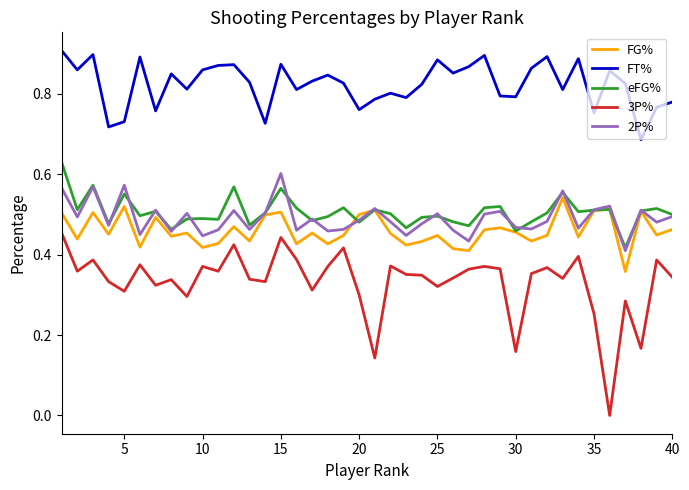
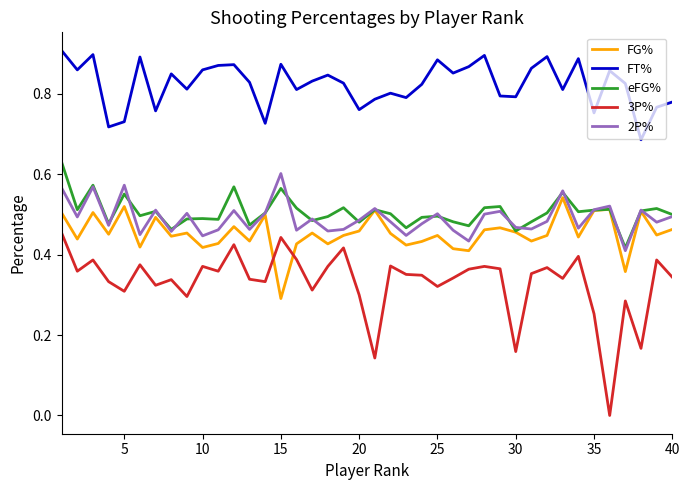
  {
    "FG%": {
      "5": 0.52,
      "10": 0.42,
-     "15": 0.51,
-     "20": 0.50,
+     "15": 0.29,
+     "20": 0.46,
      "25": 0.45,
      "40": 0.46
    },
    "FT%": {
      "5": 0.73,
      "10": 0.86,
      "15": 0.87,
      "20": 0.76,
      "25": 0.89,
      "30": 0.79,
      "40": 0.78
    },
    "eFG%": {
      "5": 0.55,
      "10": 0.49,
      "15": 0.57
    },
    "3P%": {
      "5": 0.31,
      "10": 0.37,
      "15": 0.44,
      "20": 0.30,
      "25": 0.32,
      "30": 0.16,
      "35": 0.25,
      "40": 0.34
    },
    "2P%": {
      "5": 0.57,
      "10": 0.45,
      "15": 0.60,
      "30": 0.47
    }
  }
